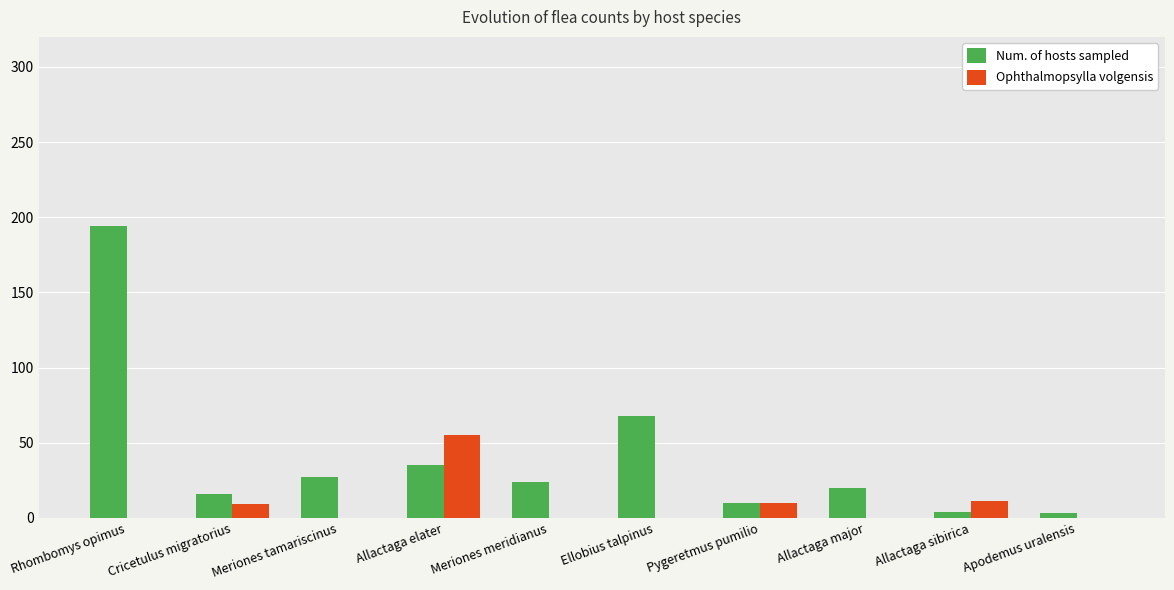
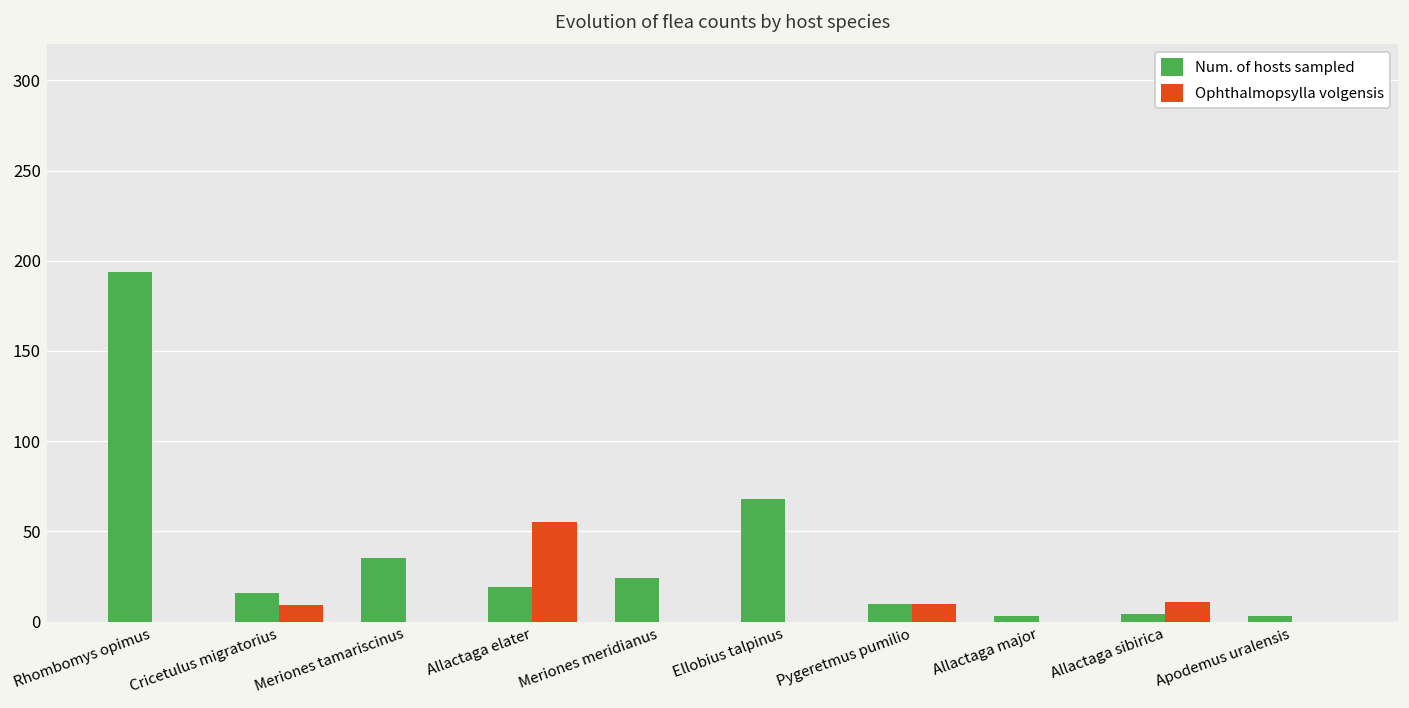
  {
    "Num. of hosts sampled": {
      "Rhombomys opimus": 194,
      "Cricetulus migratorius": 16,
-     "Meriones tamariscinus": 27,
-     "Allactaga elater": 35,
+     "Meriones tamariscinus": 35,
+     "Allactaga elater": 19,
      "Meriones meridianus": 24,
      "Ellobius talpinus": 68,
      "Pygeretmus pumilio": 10,
-     "Allactaga major": 20,
+     "Allactaga major": 3,
      "Allactaga sibirica": 4,
      "Apodemus uralensis": 3
    },
    "Ophthalmopsylla volgensis": {
      "Rhombomys opimus": 0,
      "Cricetulus migratorius": 9,
      "Meriones tamariscinus": 0,
      "Allactaga elater": 55,
      "Meriones meridianus": 0,
      "Ellobius talpinus": 0,
      "Pygeretmus pumilio": 10,
      "Allactaga major": 0,
      "Allactaga sibirica": 11,
      "Apodemus uralensis": 0
    }
  }
